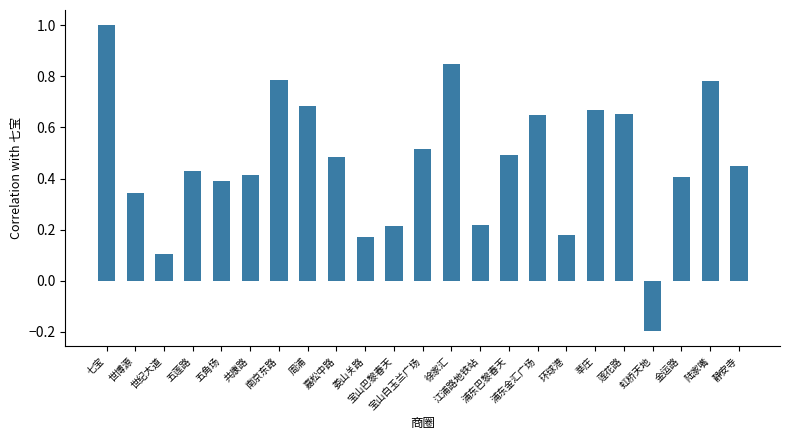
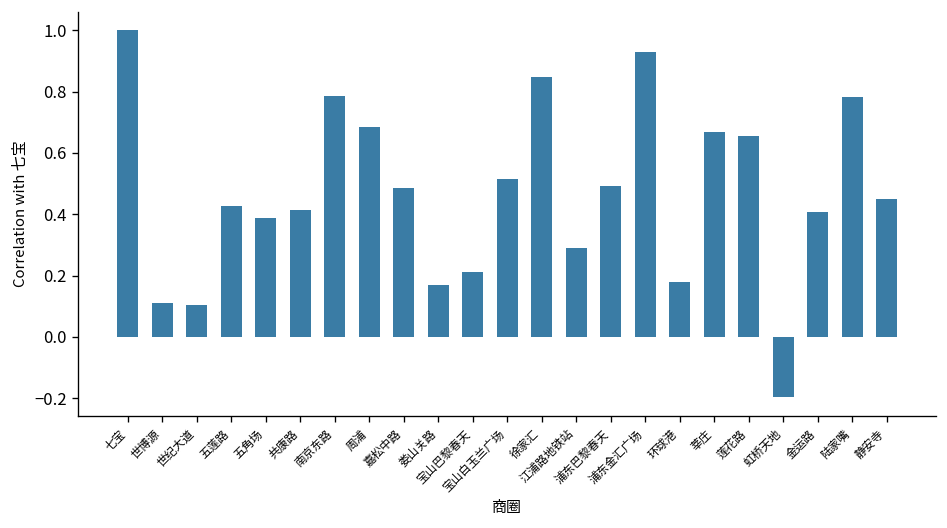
  {
    "七宝": 1.00,
-   "世博源": 0.34,
+   "世博源": 0.11,
    "世纪大道": 0.10,
    "五莲路": 0.43,
    "五角场": 0.39,
    "共康路": 0.41,
    "南京东路": 0.78,
    "周浦": 0.68,
    "嘉松中路": 0.49,
    "娄山关路": 0.17,
    "宝山巴黎春天": 0.21,
    "宝山白玉兰广场": 0.52,
    "徐家汇": 0.85,
-   "江浦路地铁站": 0.22,
+   "江浦路地铁站": 0.29,
    "浦东巴黎春天": 0.49,
-   "浦东金汇广场": 0.65,
+   "浦东金汇广场": 0.93,
    "环球港": 0.18,
    "莘庄": 0.67,
    "莲花路": 0.65,
    "虹桥天地": -0.20,
    "金运路": 0.41,
    "陆家嘴": 0.78,
    "静安寺": 0.45
  }
